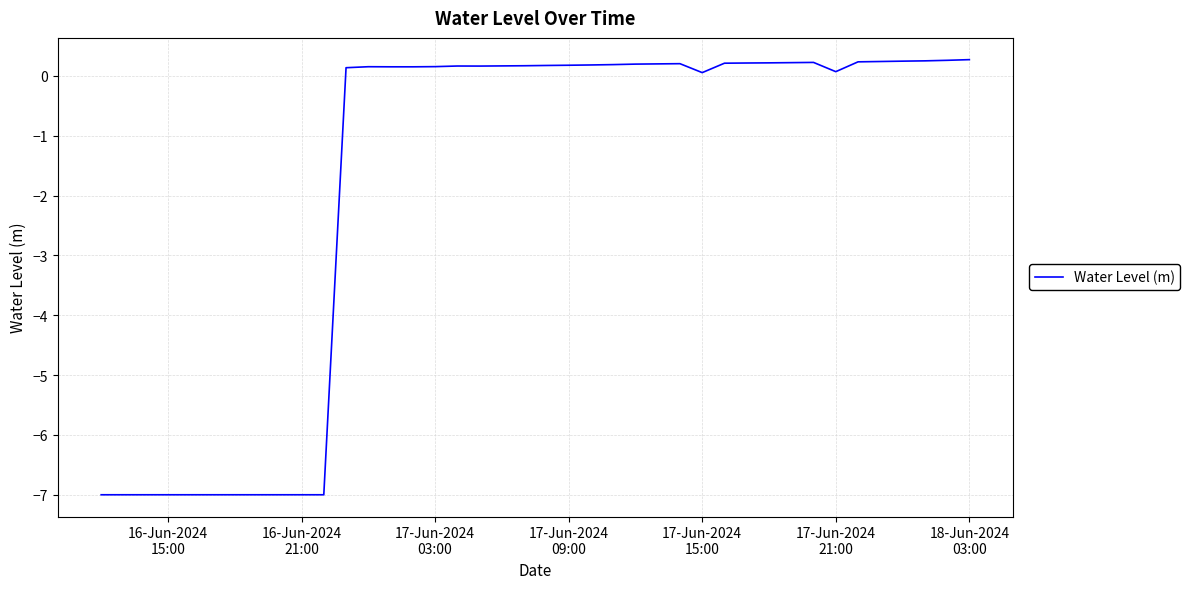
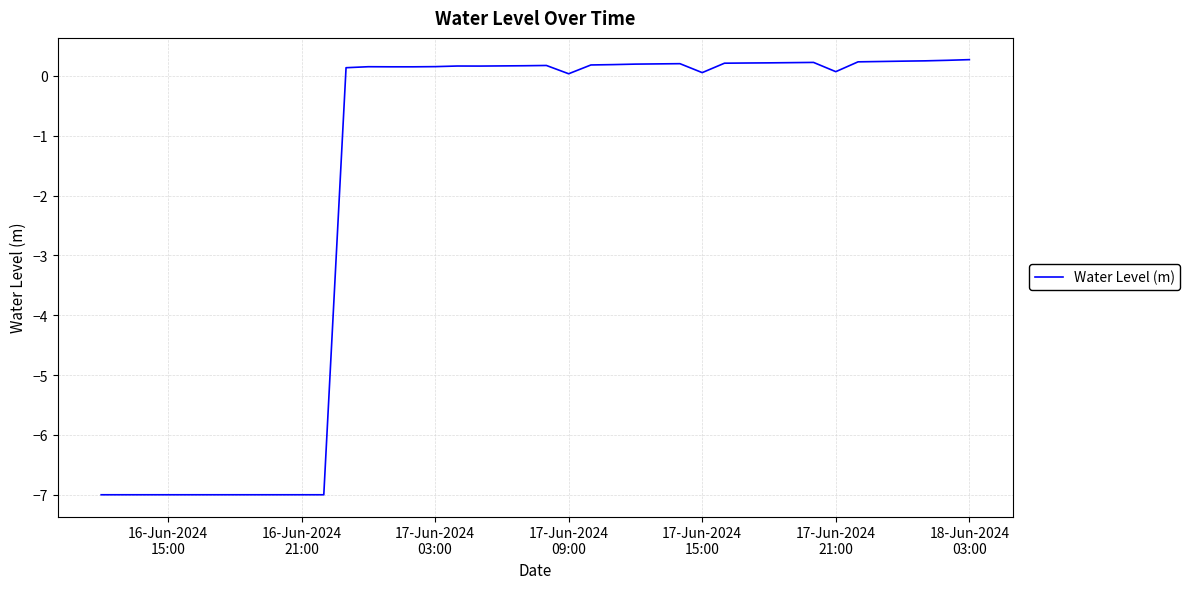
  {
    "16-Jun-2024 15:00": -7.0,
    "16-Jun-2024 21:00": -7.0,
    "17-Jun-2024 03:00": 0.2,
-   "17-Jun-2024 09:00": 0.2,
+   "17-Jun-2024 09:00": 0.0,
    "17-Jun-2024 15:00": 0.1,
    "17-Jun-2024 21:00": 0.1,
    "18-Jun-2024 03:00": 0.3
  }
